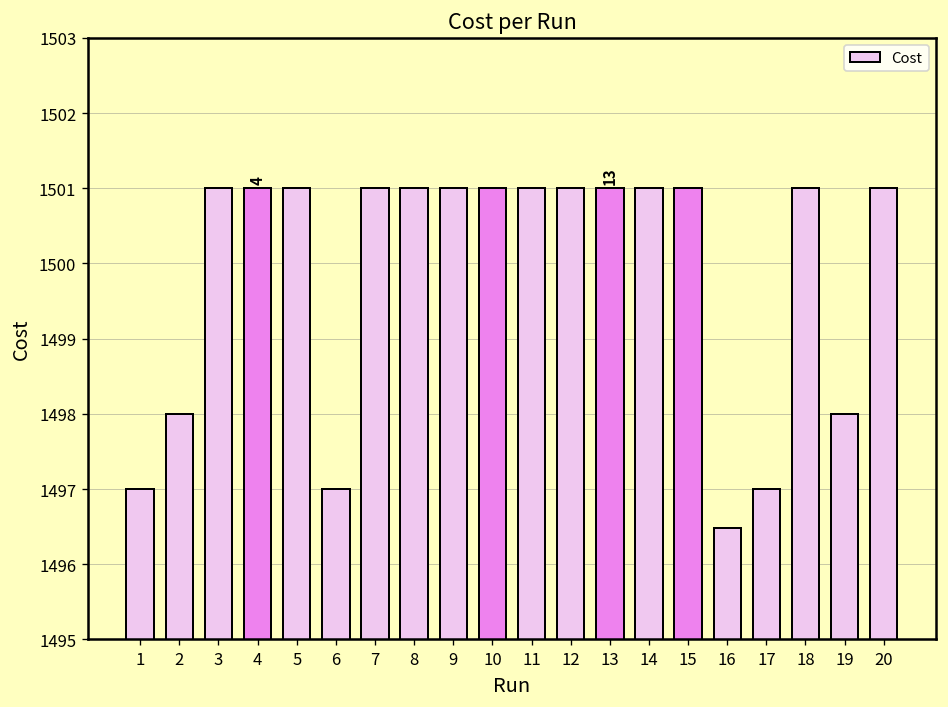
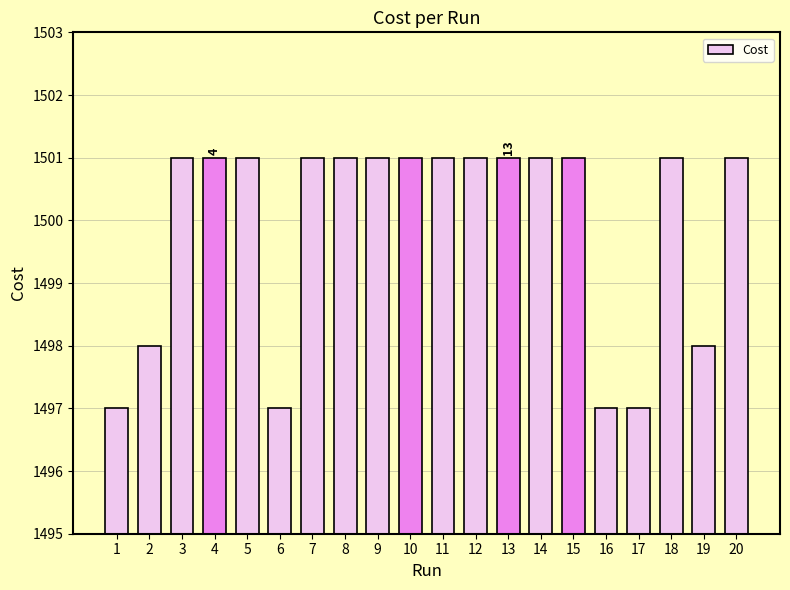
  {
    "1": 1497.0,
    "2": 1498.0,
    "3": 1501.0,
    "5": 1501.0,
    "6": 1497.0,
    "7": 1501.0,
    "8": 1501.0,
    "9": 1501.0,
    "10": 1501.0,
    "11": 1501.0,
    "12": 1501.0,
    "14": 1501.0,
    "15": 1501.0,
-   "16": 1496.5,
+   "16": 1497.0,
    "17": 1497.0,
    "18": 1501.0,
    "19": 1498.0,
    "20": 1501.0
  }
